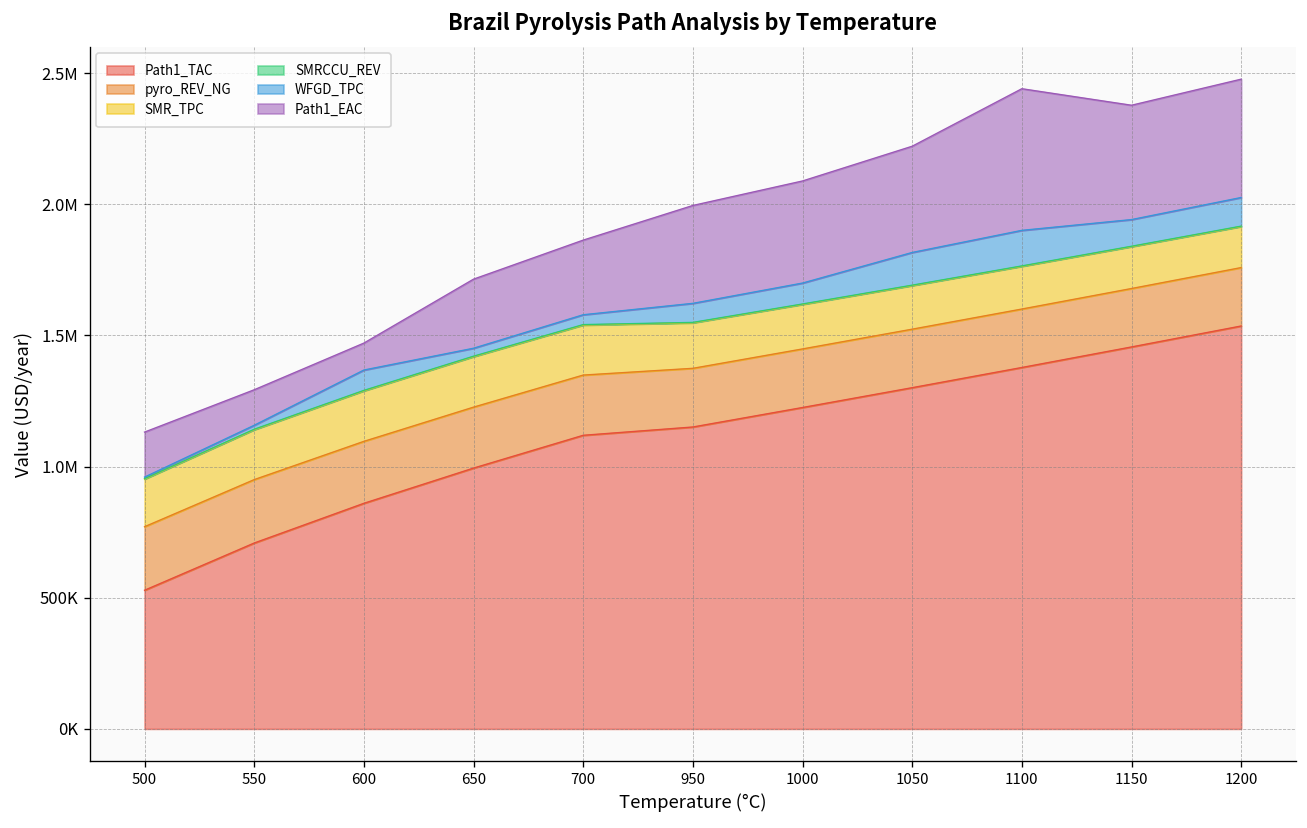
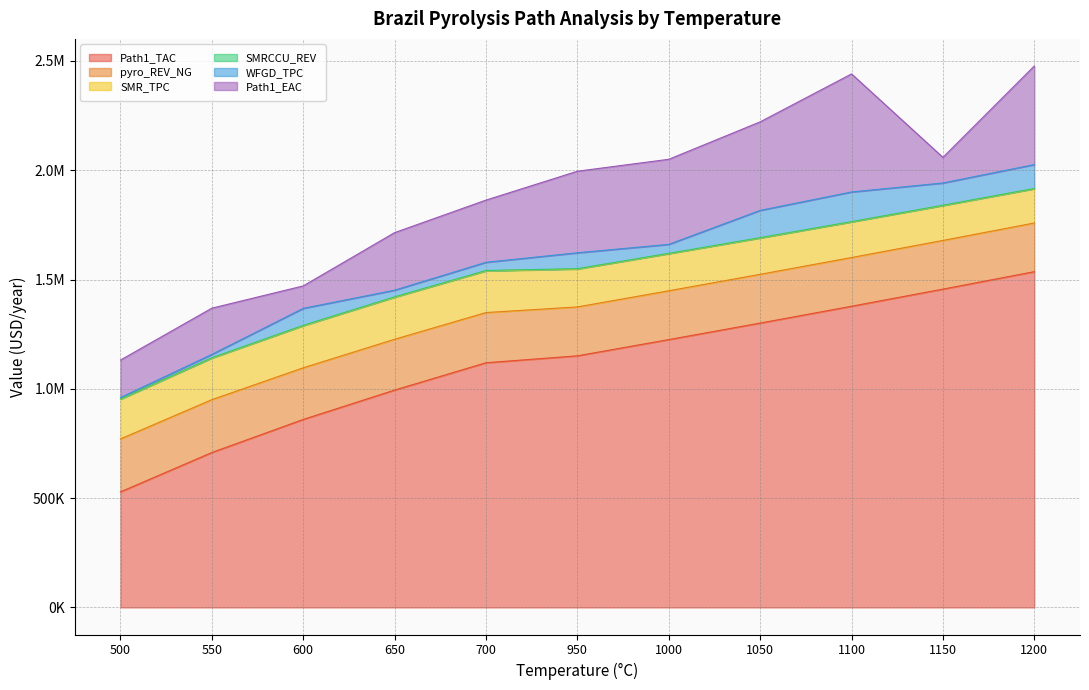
  {
    "WFGD_TPC": {
      "550": 20000,
      "600": 80000,
      "650": 30000,
      "700": 40000,
      "950": 70000,
-     "1000": 80000,
+     "1000": 40000,
      "1050": 120000,
      "1100": 140000,
      "1150": 100000,
      "1200": 110000
    },
    "Path1_EAC": {
      "500": 170000,
-     "550": 140000,
+     "550": 210000,
      "600": 100000,
      "650": 260000,
      "700": 280000,
      "950": 370000,
      "1000": 390000,
      "1050": 400000,
      "1100": 540000,
-     "1150": 440000,
+     "1150": 120000,
      "1200": 450000
    }
  }
